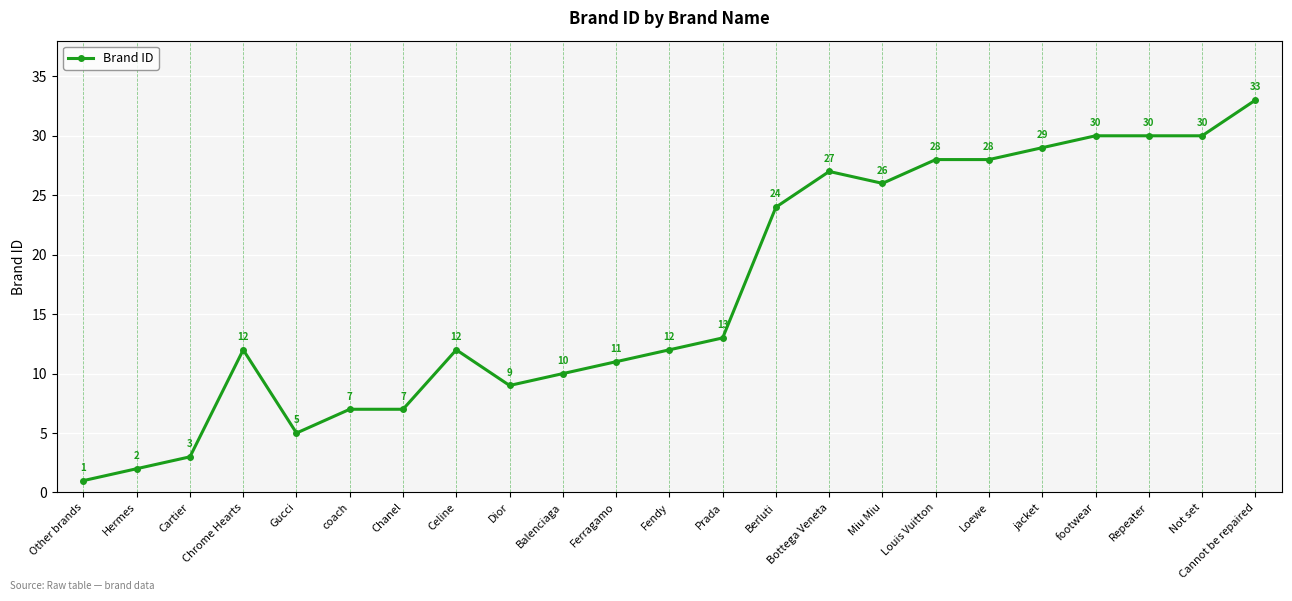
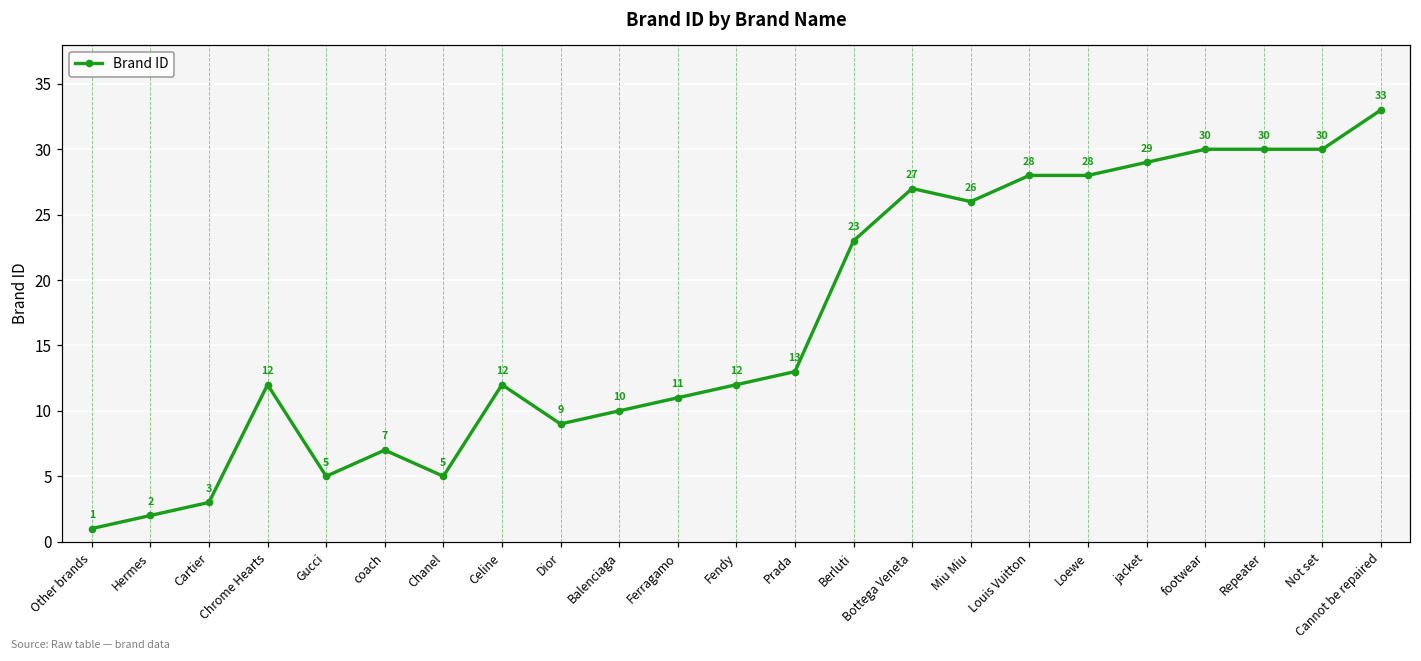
  {
    "Other brands": 1,
    "Hermes": 2,
    "Cartier": 3,
    "Chrome Hearts": 12,
    "Gucci": 5,
    "coach": 7,
-   "Chanel": 7,
+   "Chanel": 5,
    "Celine": 12,
    "Dior": 9,
    "Balenciaga": 10,
    "Ferragamo": 11,
    "Fendy": 12,
    "Prada": 13,
-   "Berluti": 24,
+   "Berluti": 23,
    "Bottega Veneta": 27,
    "Miu Miu": 26,
    "Louis Vuitton": 28,
    "Loewe": 28,
    "jacket": 29,
    "footwear": 30,
    "Repeater": 30,
    "Not set": 30,
    "Cannot be repaired": 33
  }
